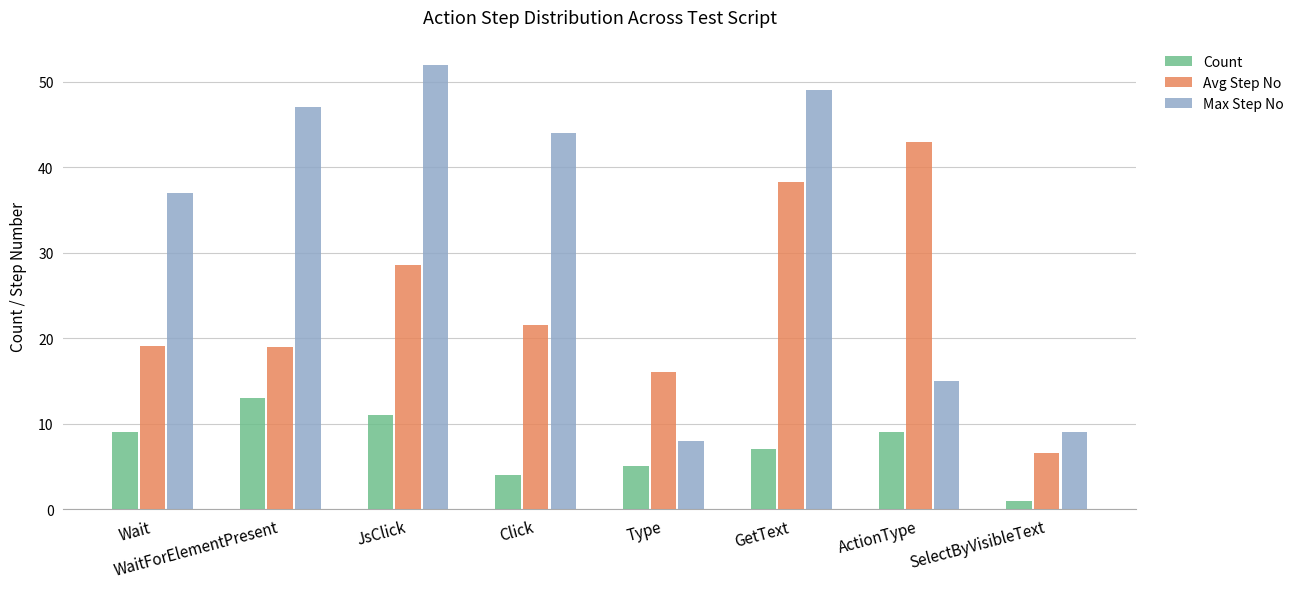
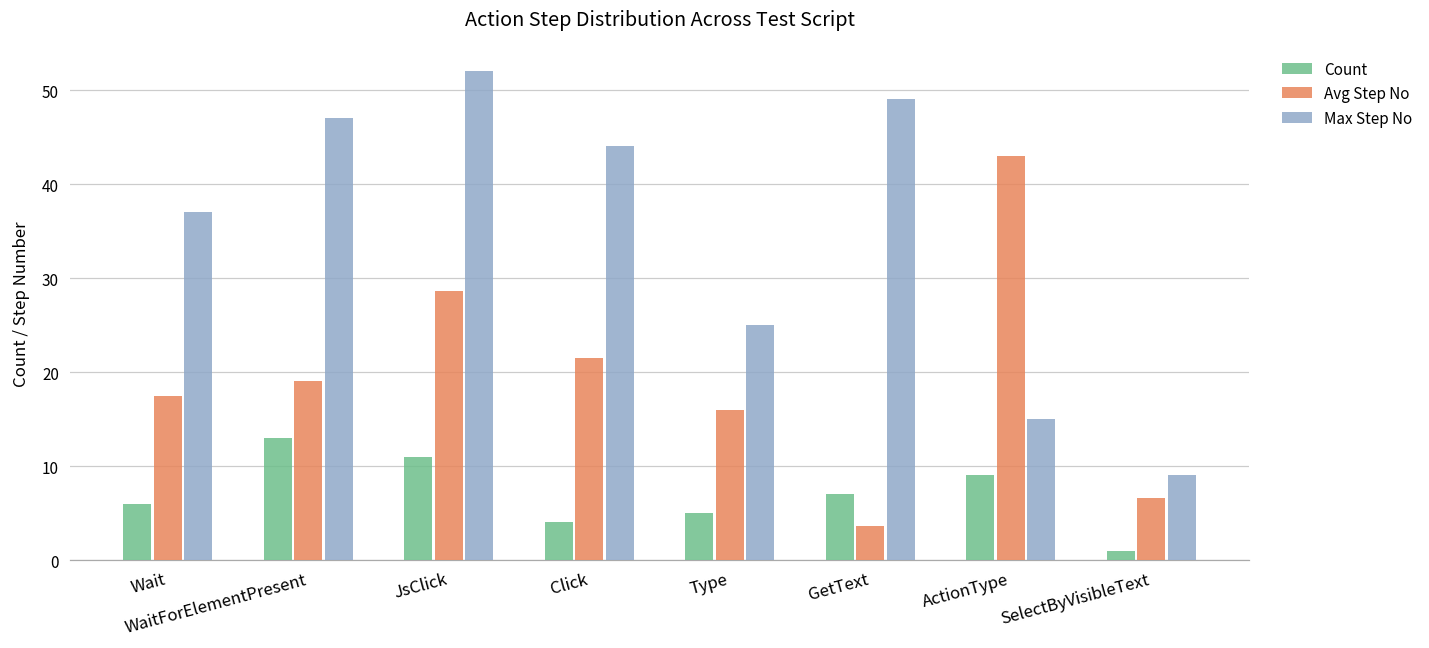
  {
    "Count": {
-     "Wait": 9,
+     "Wait": 6,
      "WaitForElementPresent": 13,
      "JsClick": 11,
      "Click": 4,
      "Type": 5,
      "GetText": 7,
      "ActionType": 9,
      "SelectByVisibleText": 1
    },
    "Avg Step No": {
-     "Wait": 19,
+     "Wait": 17,
      "WaitForElementPresent": 19,
      "JsClick": 29,
      "Click": 22,
      "Type": 16,
-     "GetText": 38,
+     "GetText": 4,
      "ActionType": 43,
      "SelectByVisibleText": 7
    },
    "Max Step No": {
      "Wait": 37,
      "WaitForElementPresent": 47,
      "JsClick": 52,
      "Click": 44,
-     "Type": 8,
+     "Type": 25,
      "GetText": 49,
      "ActionType": 15,
      "SelectByVisibleText": 9
    }
  }
